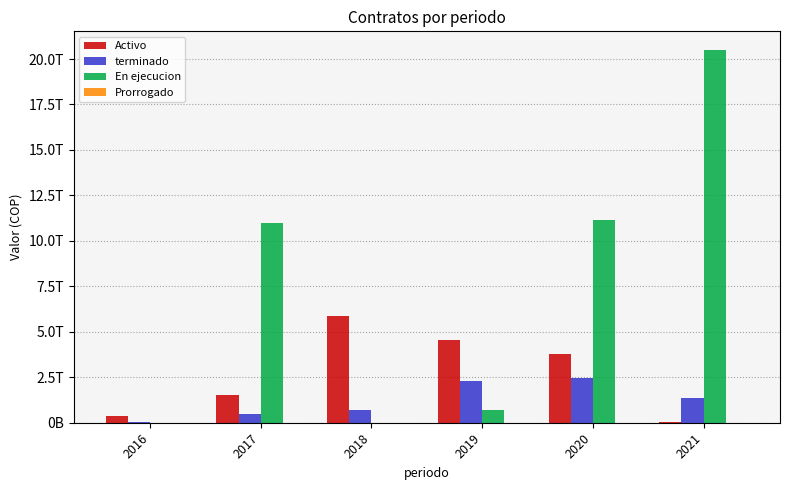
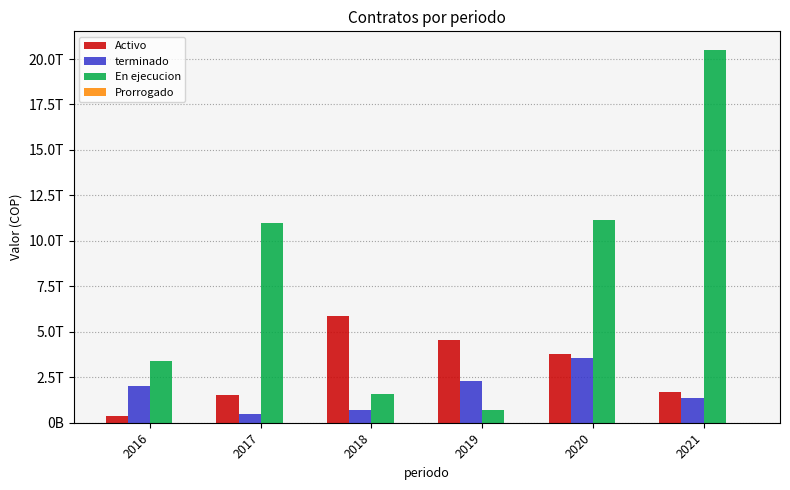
  {
    "Activo": {
      "2016": "0.4T",
      "2017": "1.5T",
      "2018": "5.9T",
      "2019": "4.5T",
      "2020": "3.8T",
-     "2021": "0.0T"
+     "2021": "1.7T"
    },
    "terminado": {
-     "2016": "0.0T",
+     "2016": "2.0T",
      "2017": "0.5T",
      "2018": "0.7T",
      "2019": "2.3T",
-     "2020": "2.5T",
+     "2020": "3.6T",
      "2021": "1.4T"
    },
    "En ejecucion": {
-     "2016": "0.0T",
+     "2016": "3.4T",
      "2017": "11.0T",
-     "2018": "0.0T",
+     "2018": "1.6T",
      "2019": "0.7T",
      "2020": "11.1T",
      "2021": "20.5T"
    },
    "Prorrogado": {
      "2018": "0.0T",
      "2019": "0.0T",
      "2020": "0.0T",
      "2021": "0.0T"
    }
  }
